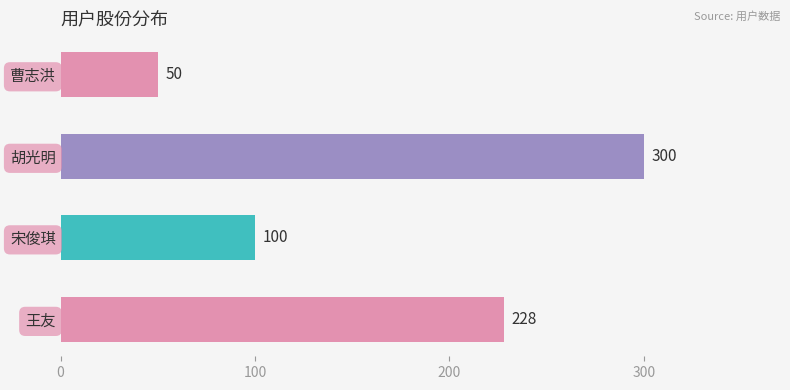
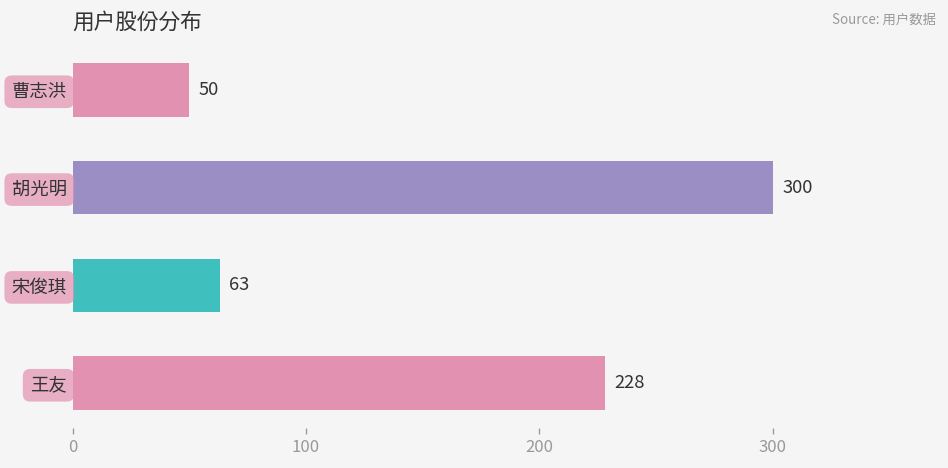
  {
    "曹志洪": 50,
    "胡光明": 300,
-   "宋俊琪": 100,
+   "宋俊琪": 63,
    "王友": 228
  }
